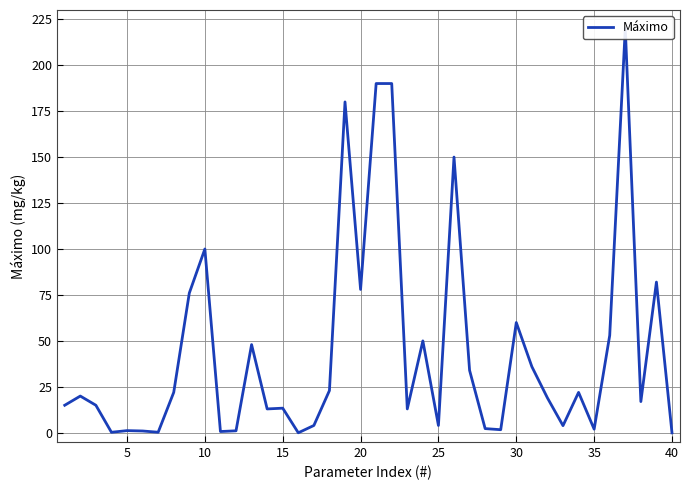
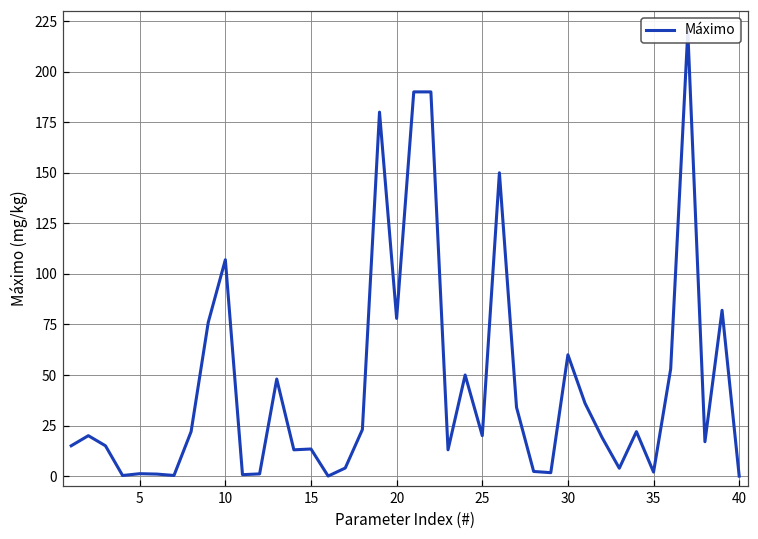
  {
    "5": 1,
-   "10": 100,
+   "10": 107,
    "15": 13,
    "20": 78,
-   "25": 4,
+   "25": 20,
    "30": 60,
    "35": 2,
    "40": 0
  }
